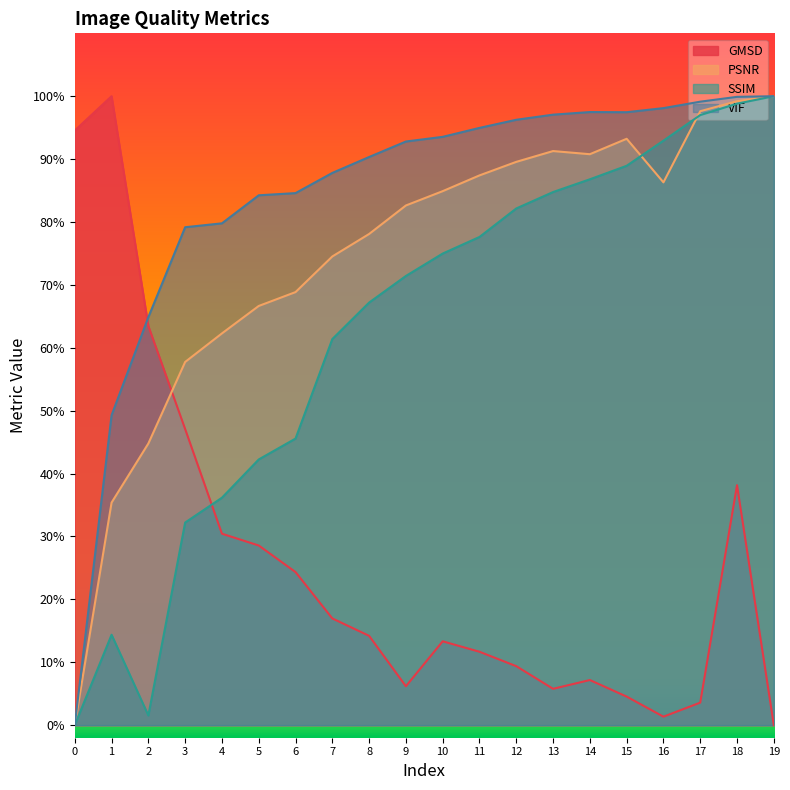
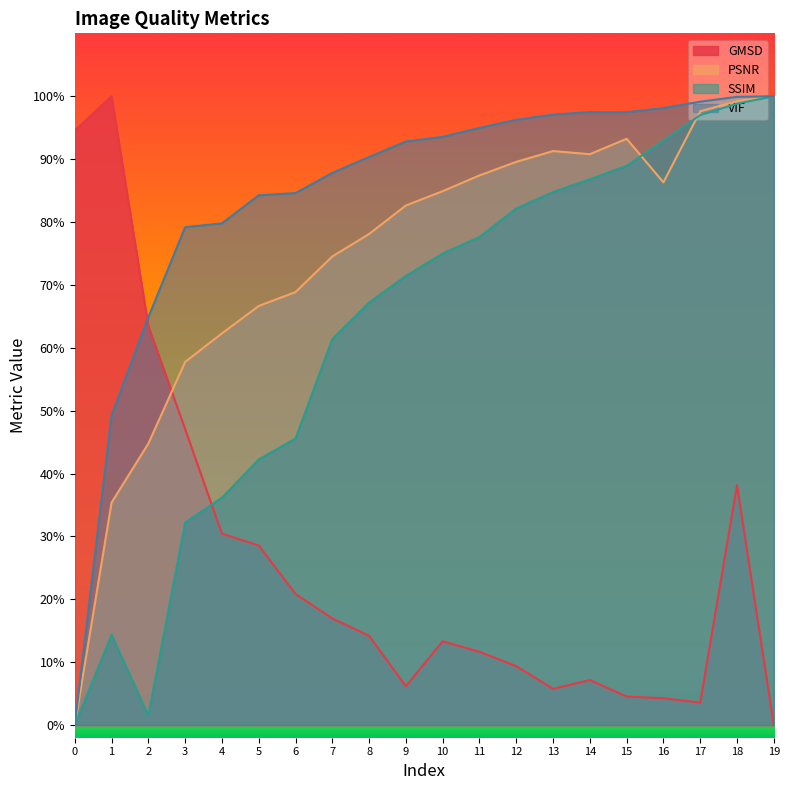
  {
    "GMSD": {
      "0": "95%",
      "1": "100%",
      "2": "63%",
      "3": "47%",
      "4": "30%",
      "5": "29%",
-     "6": "24%",
+     "6": "21%",
      "7": "17%",
      "8": "14%",
      "9": "6%",
      "10": "13%",
      "11": "12%",
      "12": "9%",
      "13": "6%",
      "14": "7%",
      "15": "5%",
-     "16": "1%",
+     "16": "4%",
      "17": "4%",
      "18": "38%",
      "19": "0%"
    },
    "PSNR": {
      "1": "35%",
      "2": "45%",
      "3": "58%",
      "4": "62%",
      "5": "67%",
      "6": "69%",
      "7": "75%",
      "8": "78%",
      "9": "83%",
      "10": "85%",
      "11": "87%",
      "12": "90%",
      "13": "91%",
      "14": "91%",
      "15": "93%",
      "16": "86%"
    }
  }
